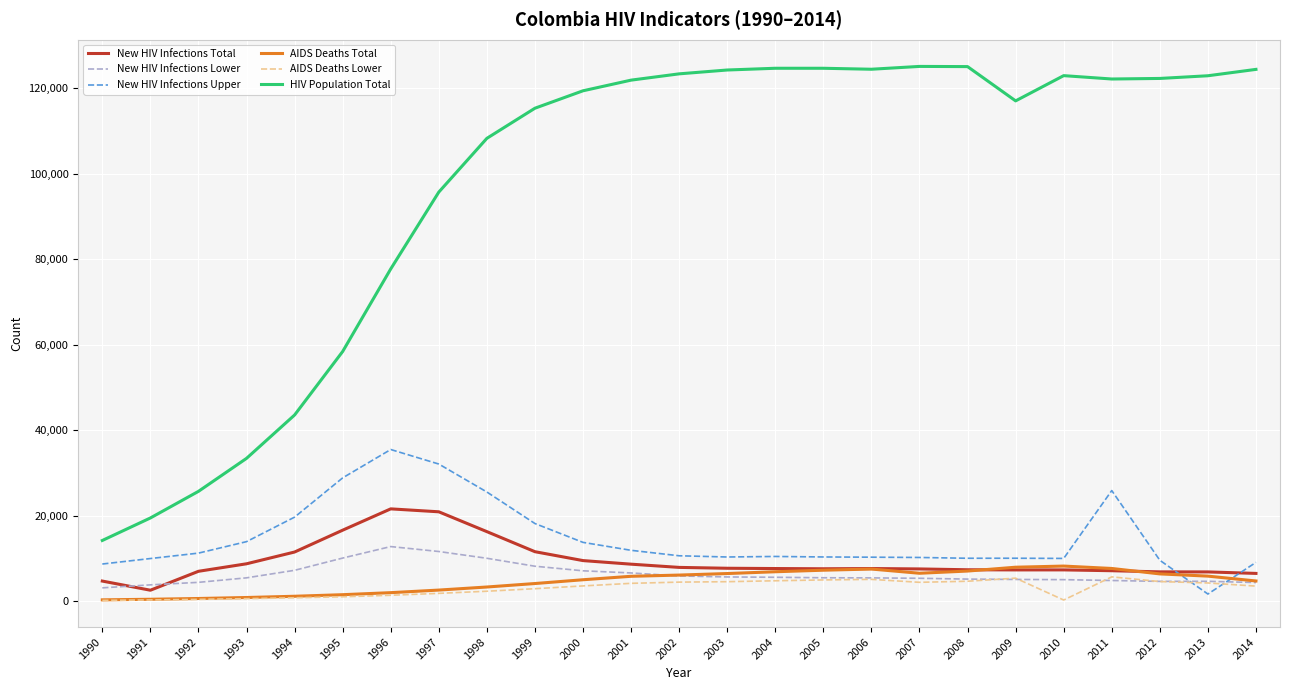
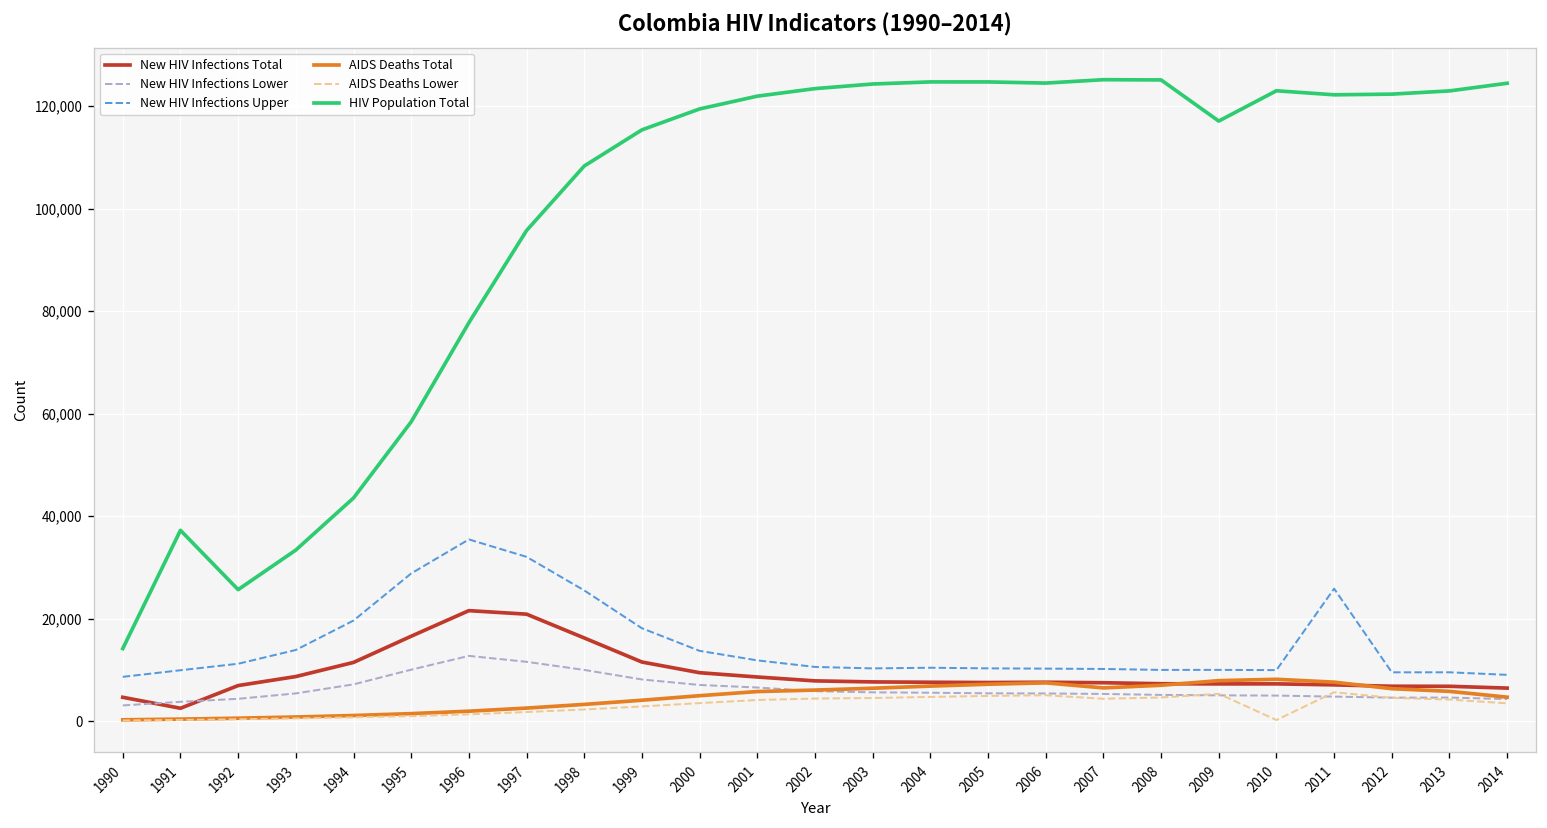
  {
    "New HIV Infections Total": {
      "1990": "5,000",
      "1991": "3,000",
      "1992": "7,000",
      "1993": "9,000",
      "1994": "11,000",
      "1995": "17,000",
      "1996": "22,000",
      "1997": "21,000",
      "1998": "16,000",
      "1999": "12,000",
      "2000": "9,000",
      "2001": "9,000",
      "2002": "8,000",
      "2003": "8,000",
      "2004": "8,000",
      "2007": "8,000",
      "2009": "7,000",
      "2010": "7,000",
      "2013": "7,000",
      "2014": "6,000"
    },
    "New HIV Infections Lower": {
      "1990": "3,000",
      "1991": "4,000",
      "1992": "4,000",
      "1993": "5,000",
      "1994": "7,000",
      "1995": "10,000",
      "1996": "13,000",
      "1997": "12,000",
      "1998": "10,000",
      "1999": "8,000",
      "2000": "7,000",
      "2001": "7,000",
      "2003": "6,000",
      "2004": "6,000",
      "2007": "5,000",
      "2010": "5,000",
      "2011": "5,000"
    },
    "New HIV Infections Upper": {
      "1990": "9,000",
      "1991": "10,000",
      "1992": "11,000",
      "1993": "14,000",
      "1994": "20,000",
      "1995": "29,000",
      "1996": "35,000",
      "1997": "32,000",
      "1998": "26,000",
      "1999": "18,000",
      "2000": "14,000",
      "2001": "12,000",
      "2002": "11,000",
      "2003": "10,000",
      "2004": "10,000",
      "2005": "10,000",
      "2006": "10,000",
      "2007": "10,000",
      "2008": "10,000",
      "2009": "10,000",
      "2010": "10,000",
      "2011": "26,000",
      "2012": "10,000",
-     "2013": "2,000",
+     "2013": "10,000",
      "2014": "9,000"
    },
    "AIDS Deaths Total": {
      "1996": "2,000",
      "1997": "3,000",
      "1998": "3,000",
      "1999": "4,000",
      "2000": "5,000",
      "2001": "6,000",
      "2003": "6,000",
      "2004": "7,000",
      "2007": "7,000",
      "2009": "8,000",
      "2010": "8,000",
      "2013": "6,000"
    },
    "AIDS Deaths Lower": {
      "1996": "1,000",
      "1997": "2,000",
      "1998": "2,000",
      "1999": "3,000",
      "2000": "4,000",
      "2001": "4,000",
      "2002": "4,000",
      "2003": "5,000",
      "2004": "5,000",
      "2007": "4,000",
      "2010": "0",
      "2011": "6,000",
      "2014": "3,000"
    },
    "HIV Population Total": {
      "1990": "14,000",
-     "1991": "19,000",
+     "1991": "37,000",
      "1992": "26,000",
      "1993": "33,000",
      "1994": "44,000",
      "1995": "58,000",
      "1996": "78,000",
      "1997": "96,000",
      "1998": "108,000",
      "1999": "115,000",
      "2000": "119,000",
      "2001": "122,000",
      "2002": "123,000",
      "2003": "124,000",
      "2004": "125,000",
      "2005": "125,000",
      "2006": "124,000",
      "2007": "125,000",
      "2008": "125,000",
      "2009": "117,000",
      "2010": "123,000",
      "2011": "122,000",
      "2012": "122,000",
      "2013": "123,000",
      "2014": "124,000"
    }
  }
